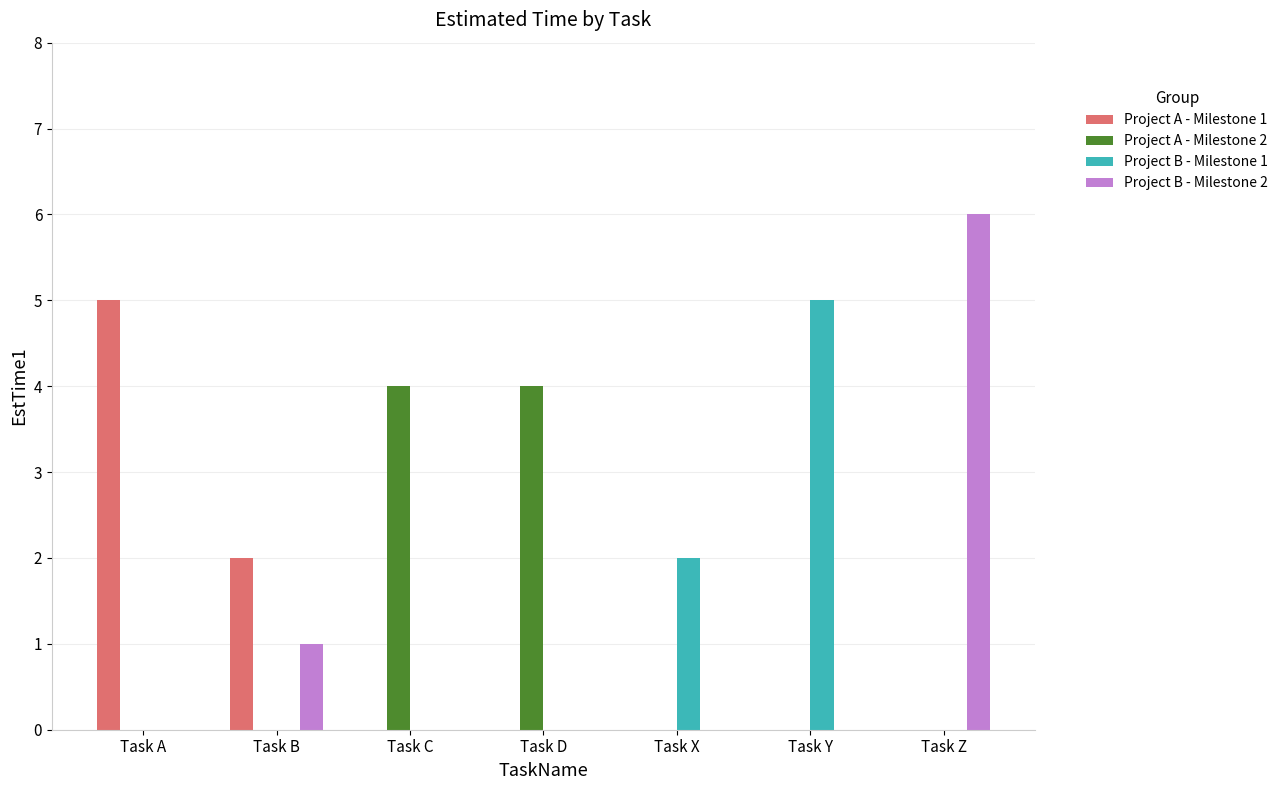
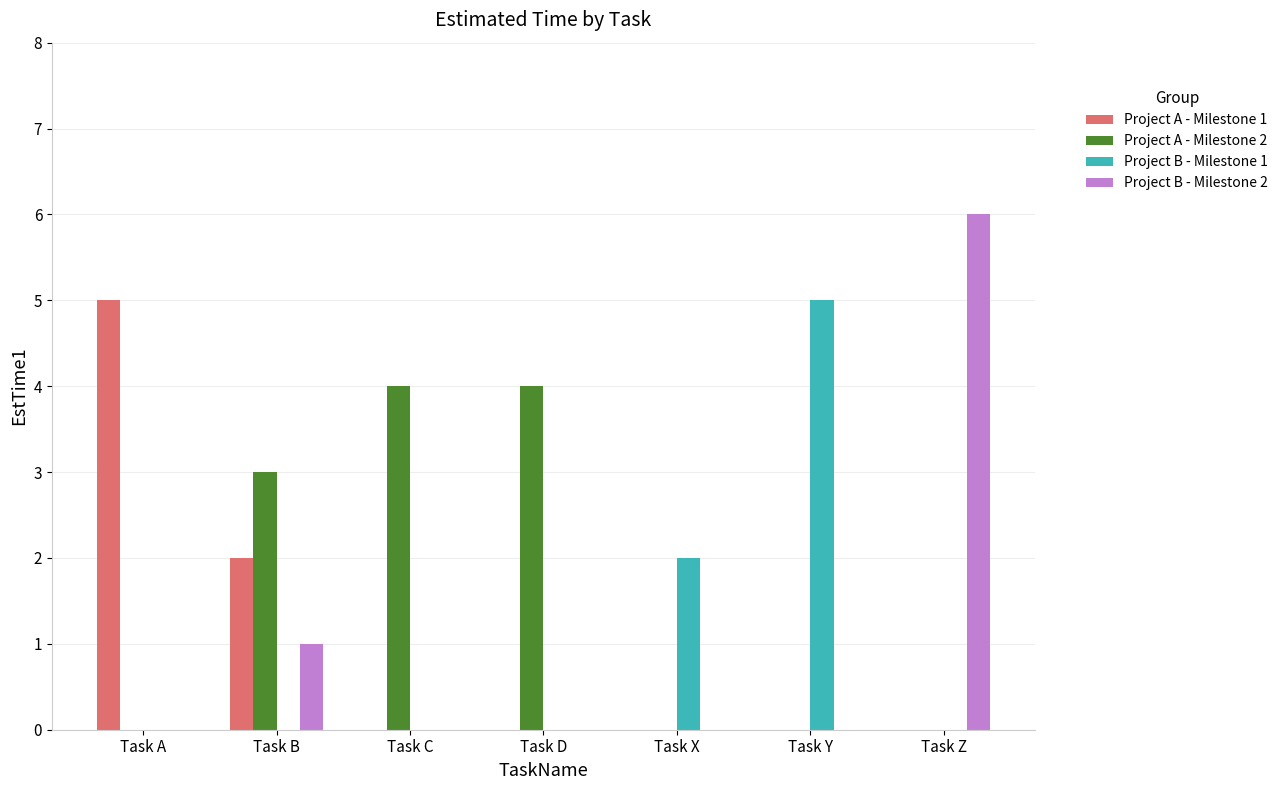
  {
    "Project A - Milestone 1": {
      "Task A": 5,
      "Task B": 2,
      "Task C": 0,
      "Task D": 0,
      "Task X": 0,
      "Task Y": 0,
      "Task Z": 0
    },
    "Project A - Milestone 2": {
      "Task A": 0,
-     "Task B": 0,
+     "Task B": 3,
      "Task C": 4,
      "Task D": 4,
      "Task X": 0,
      "Task Y": 0,
      "Task Z": 0
    },
    "Project B - Milestone 1": {
      "Task A": 0,
      "Task B": 0,
      "Task C": 0,
      "Task D": 0,
      "Task X": 2,
      "Task Y": 5,
      "Task Z": 0
    },
    "Project B - Milestone 2": {
      "Task A": 0,
      "Task B": 1,
      "Task C": 0,
      "Task D": 0,
      "Task X": 0,
      "Task Y": 0,
      "Task Z": 6
    }
  }
